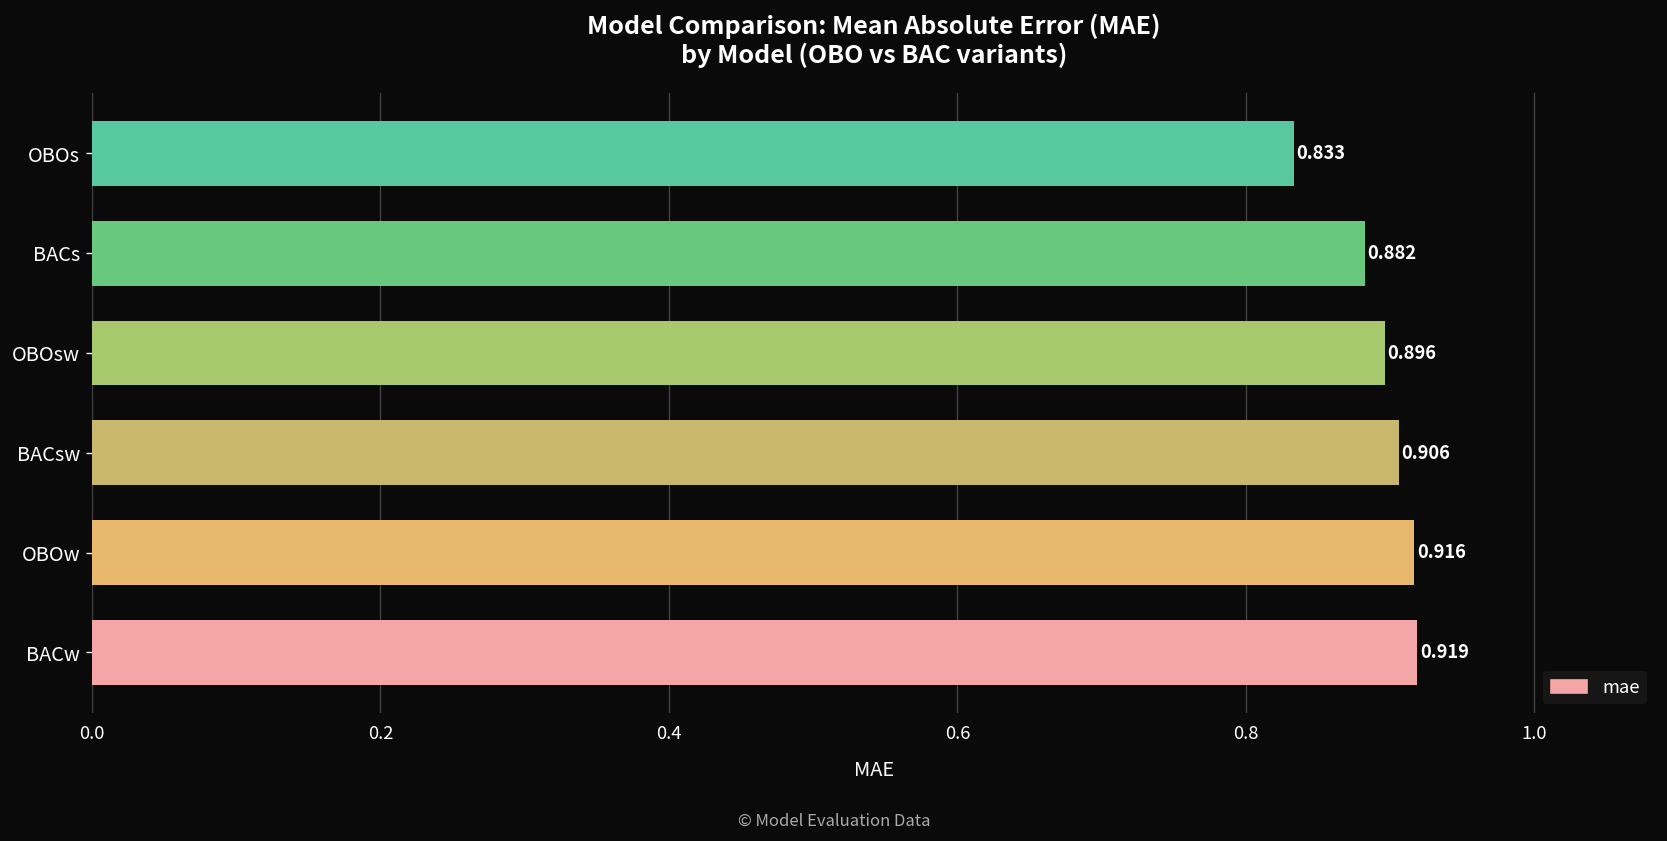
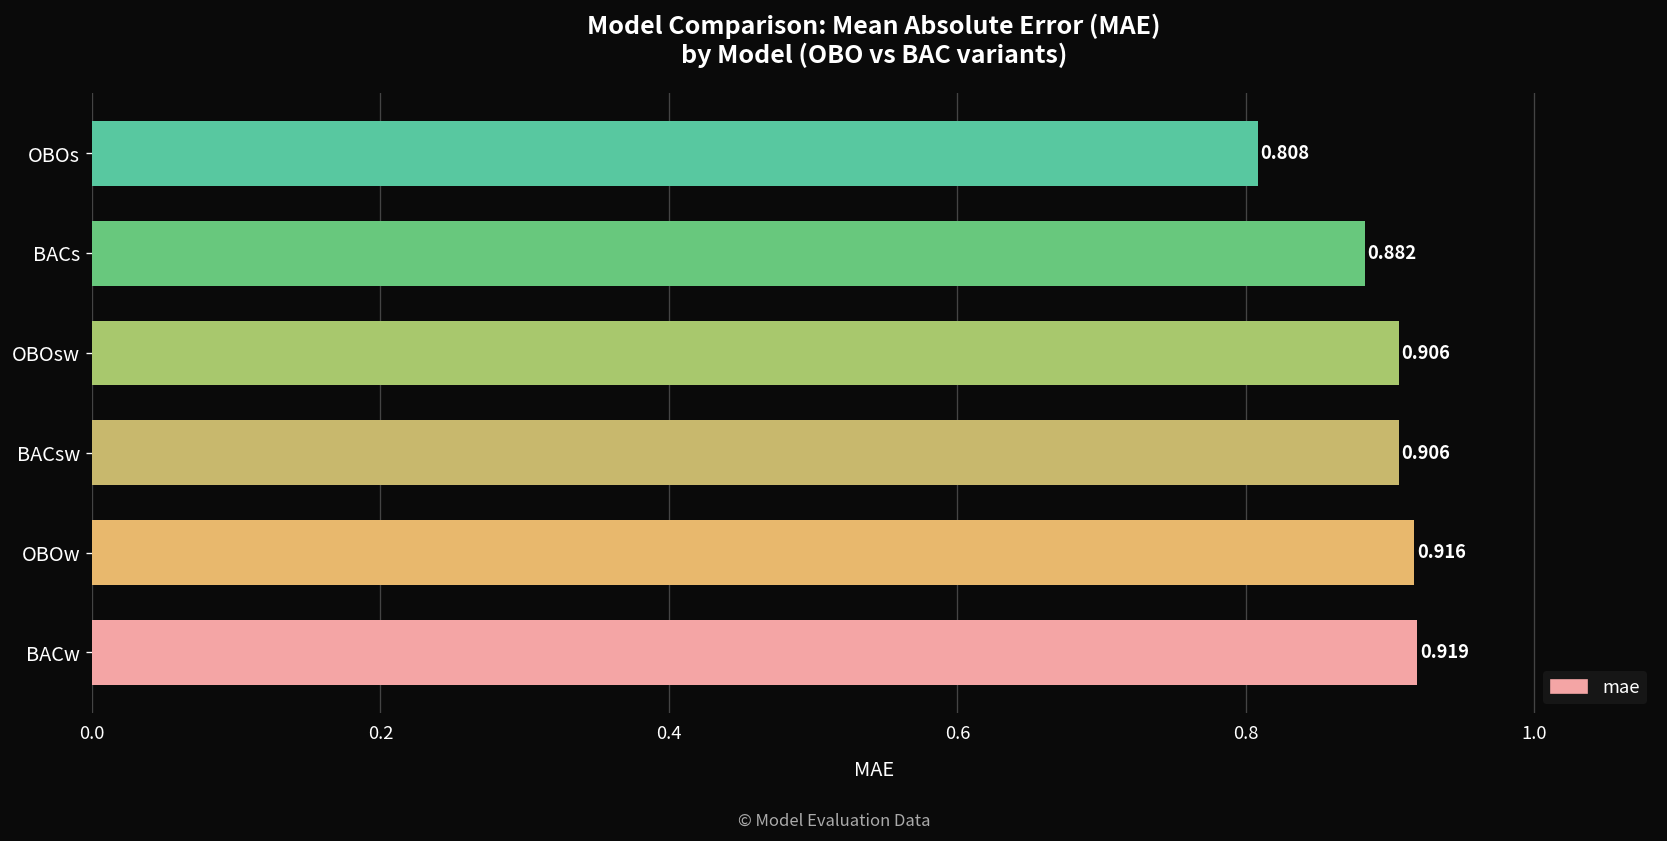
  {
-   "OBOs": 0.833,
+   "OBOs": 0.808,
    "BACs": 0.882,
-   "OBOsw": 0.896,
+   "OBOsw": 0.906,
    "BACsw": 0.906,
    "OBOw": 0.916,
    "BACw": 0.919
  }
